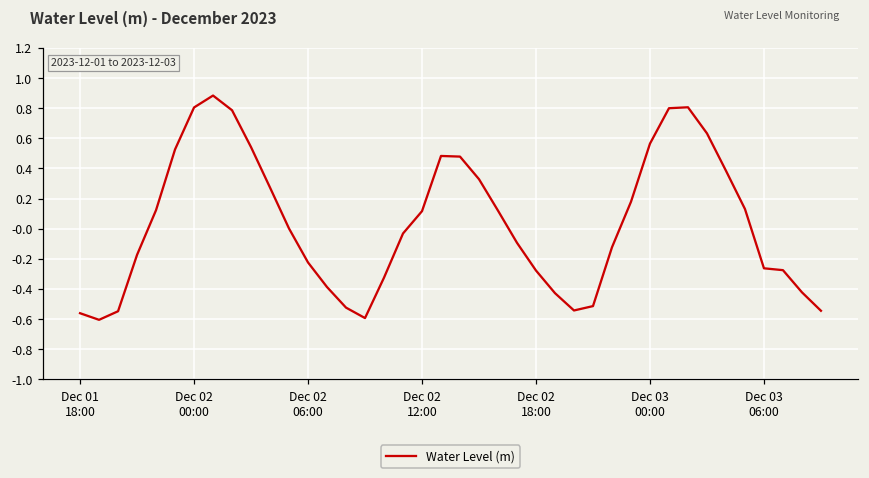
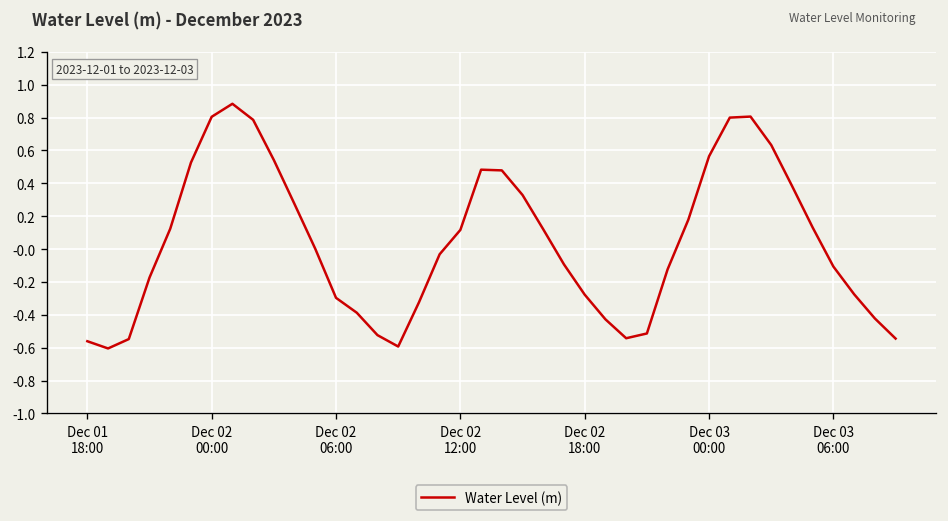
  {
    "Dec 01 18:00": -0.56,
    "Dec 02 00:00": 0.81,
-   "Dec 02 06:00": -0.22,
+   "Dec 02 06:00": -0.30,
    "Dec 02 12:00": 0.12,
    "Dec 02 18:00": -0.28,
    "Dec 03 00:00": 0.56,
-   "Dec 03 06:00": -0.26
+   "Dec 03 06:00": -0.11
  }
